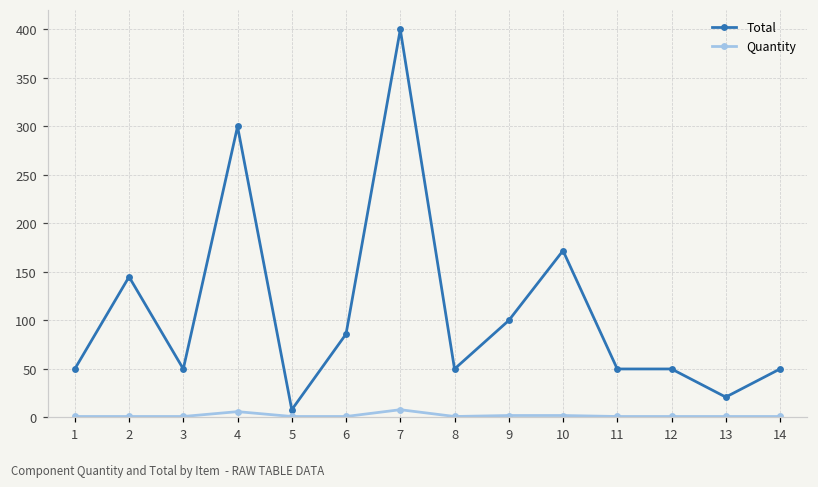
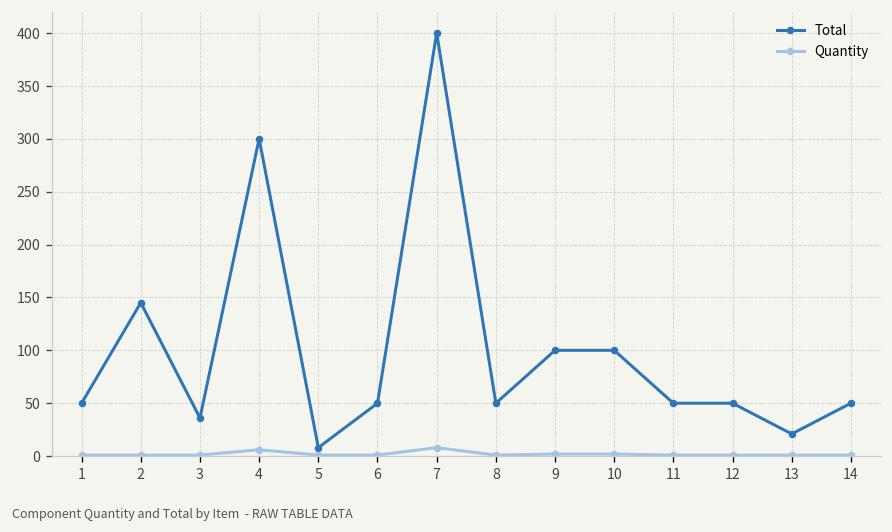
  {
    "Total": {
      "1": 50,
      "2": 150,
-     "3": 50,
+     "3": 40,
      "4": 300,
      "5": 10,
-     "6": 90,
+     "6": 50,
      "7": 400,
      "8": 50,
      "9": 100,
-     "10": 170,
+     "10": 100,
      "11": 50,
      "12": 50,
      "13": 20,
      "14": 50
    },
    "Quantity": {
      "1": 0,
      "2": 0,
      "3": 0,
      "4": 10,
      "5": 0,
      "6": 0,
      "7": 10,
      "8": 0,
      "9": 0,
      "10": 0,
      "11": 0,
      "12": 0,
      "13": 0,
      "14": 0
    }
  }
